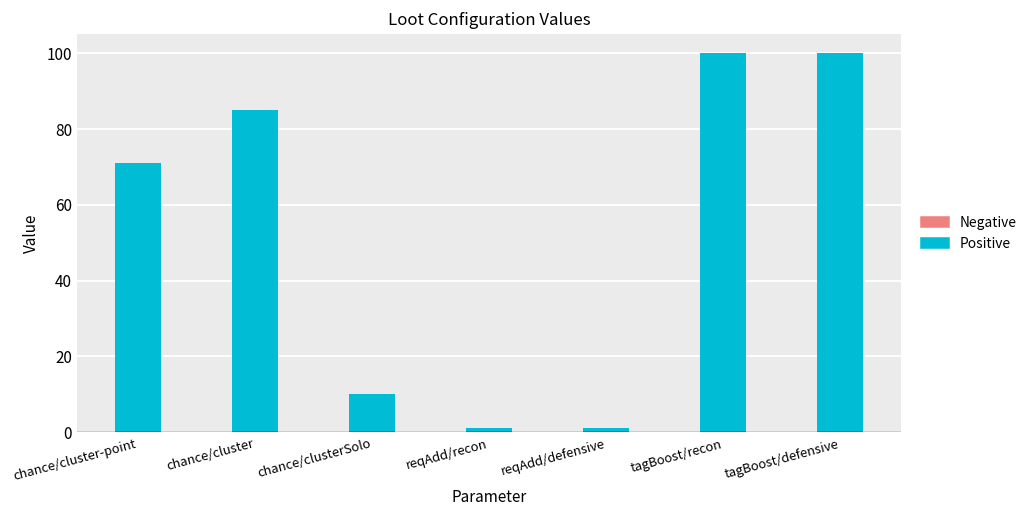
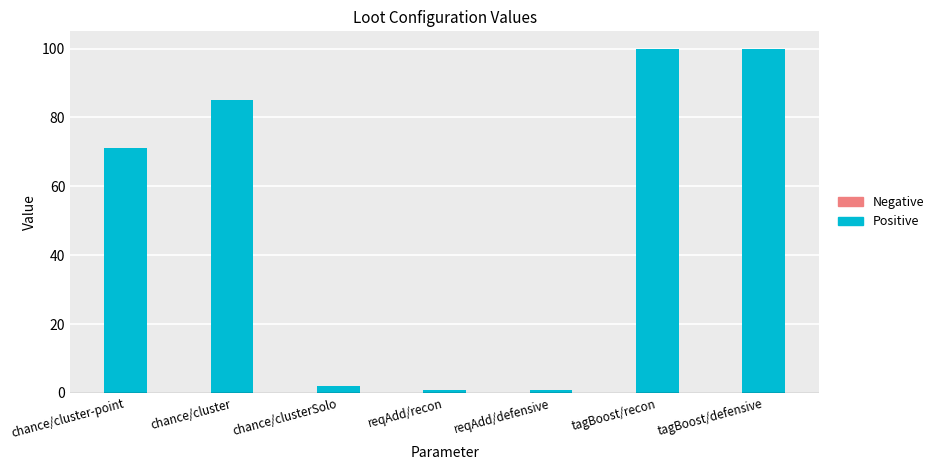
  {
    "Positive": {
      "chance/cluster-point": 71,
      "chance/cluster": 85,
-     "chance/clusterSolo": 10,
+     "chance/clusterSolo": 2,
      "reqAdd/recon": 1,
      "reqAdd/defensive": 1,
      "tagBoost/recon": 100,
      "tagBoost/defensive": 100
    },
    "Negative": {
      "chance/cluster-point": 0,
      "chance/cluster": 0,
      "chance/clusterSolo": 0,
      "reqAdd/recon": 0,
      "reqAdd/defensive": 0,
      "tagBoost/recon": 0,
      "tagBoost/defensive": 0
    }
  }
